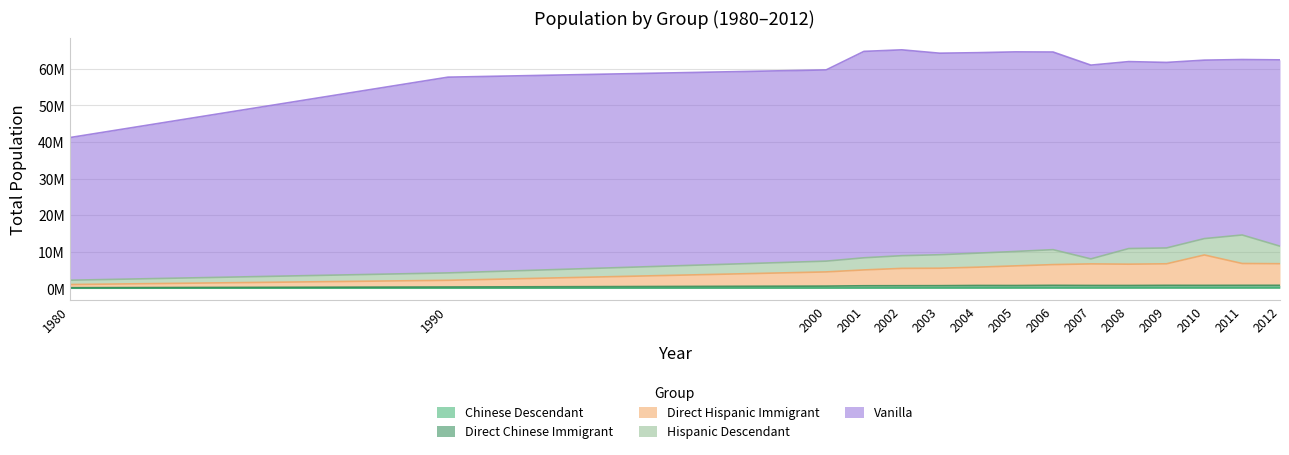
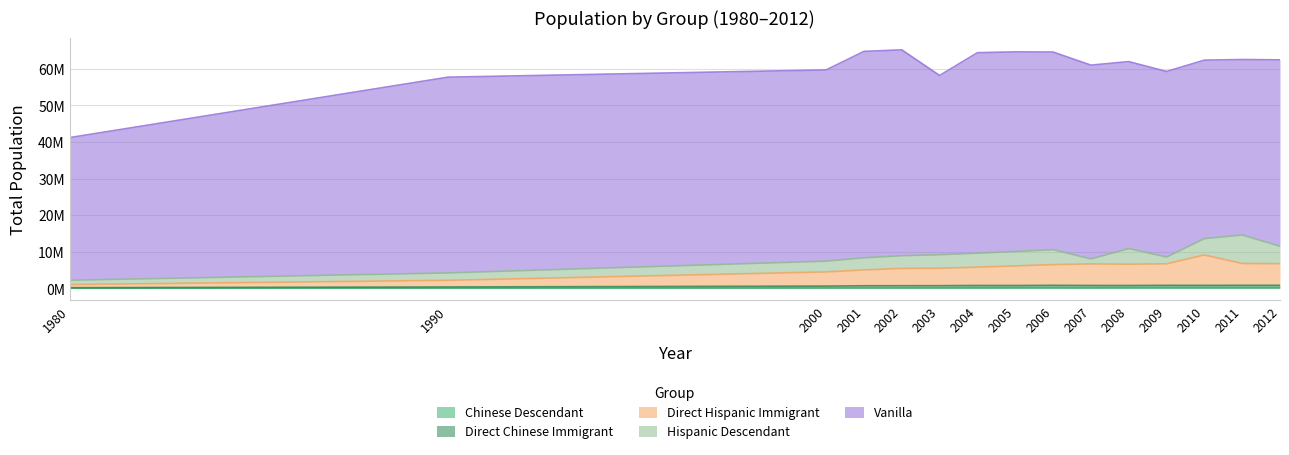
  {
    "Direct Hispanic Immigrant": {
      "1980": 1000000,
      "1990": 2000000,
      "2000": 4000000,
      "2001": 4000000,
      "2002": 5000000,
      "2003": 5000000,
      "2004": 5000000,
      "2005": 5000000,
      "2006": 6000000,
      "2007": 6000000,
      "2008": 6000000,
      "2009": 6000000,
      "2010": 8000000,
      "2011": 6000000,
      "2012": 6000000
    },
    "Hispanic Descendant": {
      "1980": 1000000,
      "1990": 2000000,
      "2000": 3000000,
      "2001": 3000000,
      "2002": 3000000,
      "2003": 4000000,
      "2004": 4000000,
      "2005": 4000000,
      "2006": 4000000,
      "2007": 1000000,
      "2008": 4000000,
-     "2009": 4000000,
+     "2009": 2000000,
      "2010": 4000000,
      "2011": 8000000,
      "2012": 5000000
    },
    "Vanilla": {
      "1980": 39000000,
      "1990": 53000000,
      "2000": 52000000,
      "2001": 56000000,
      "2002": 56000000,
-     "2003": 55000000,
+     "2003": 49000000,
      "2004": 55000000,
      "2005": 55000000,
      "2006": 54000000,
      "2007": 53000000,
      "2008": 51000000,
      "2009": 51000000,
      "2010": 49000000,
      "2011": 48000000,
      "2012": 51000000
    }
  }
